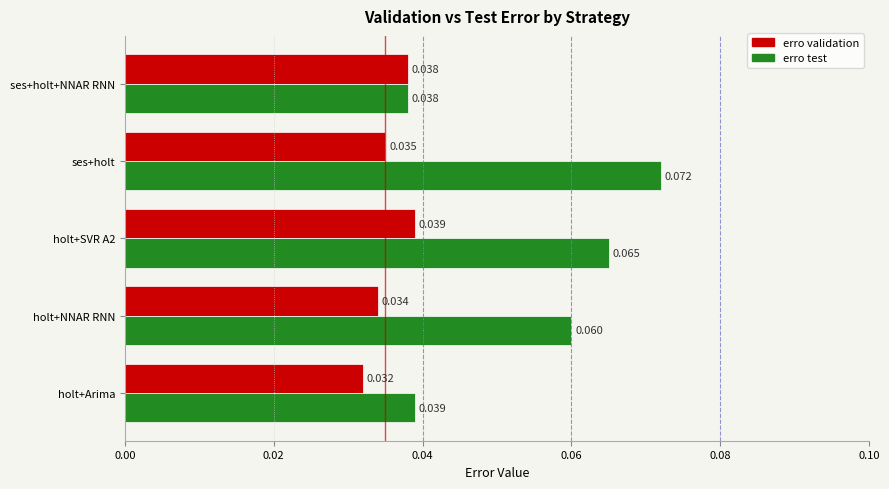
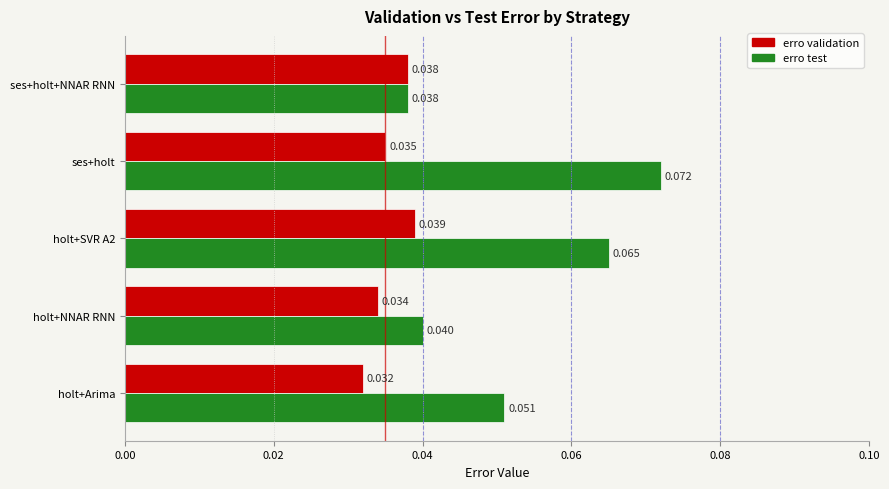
  {
    "erro validation": {
      "ses+holt+NNAR RNN": 0.038,
      "ses+holt": 0.035,
      "holt+SVR A2": 0.039,
      "holt+NNAR RNN": 0.034,
      "holt+Arima": 0.032
    },
    "erro test": {
      "ses+holt+NNAR RNN": 0.038,
      "ses+holt": 0.072,
      "holt+SVR A2": 0.065,
-     "holt+NNAR RNN": 0.060,
-     "holt+Arima": 0.039
+     "holt+NNAR RNN": 0.040,
+     "holt+Arima": 0.051
    }
  }
